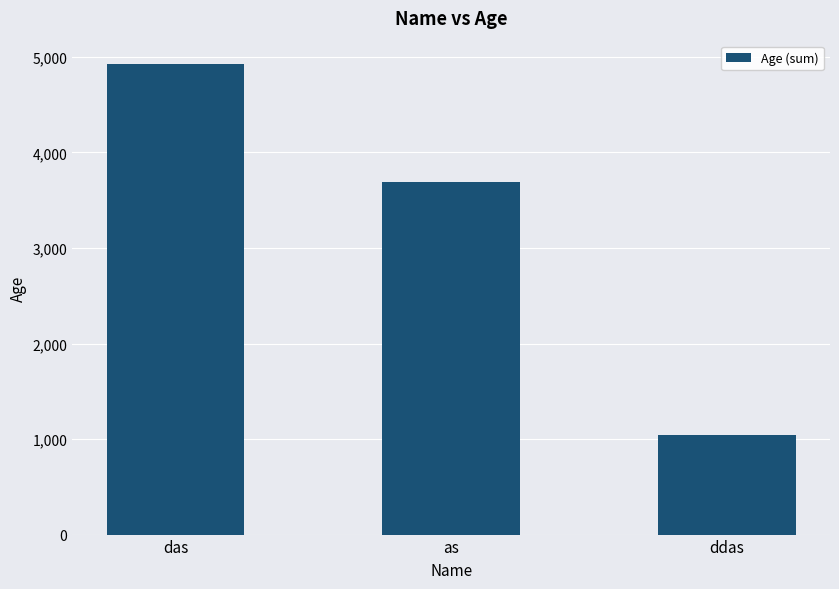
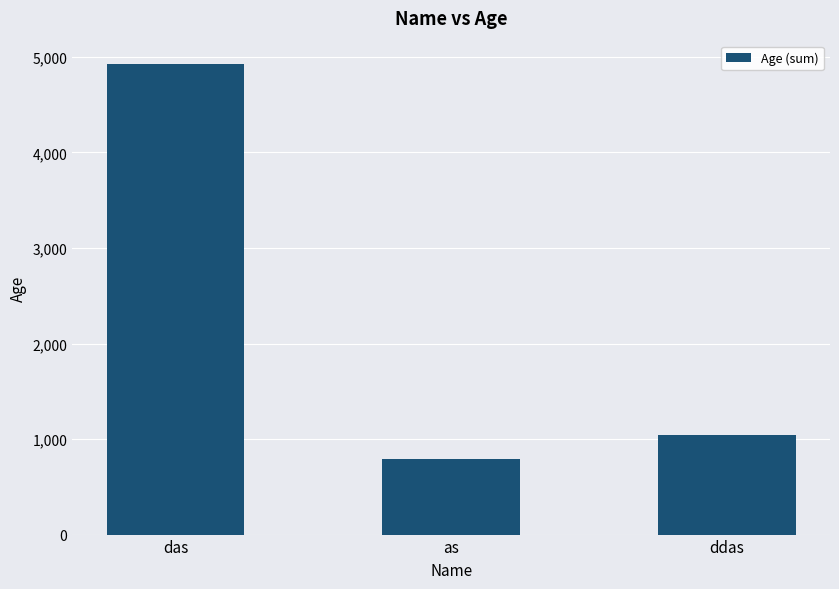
  {
    "das": "4,900",
-   "as": "3,700",
+   "as": "800",
    "ddas": "1,000"
  }
